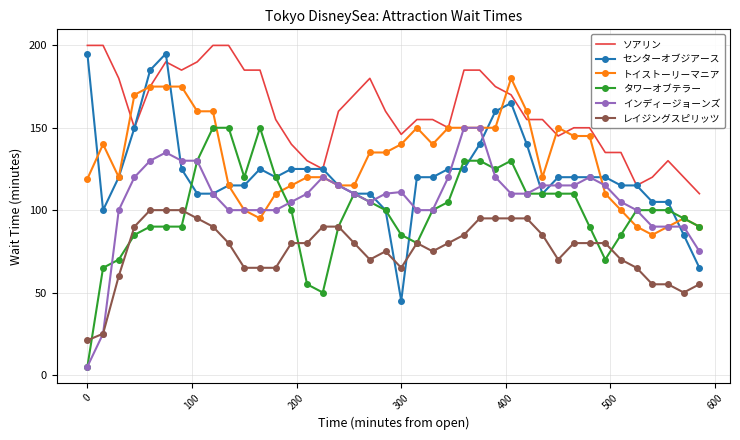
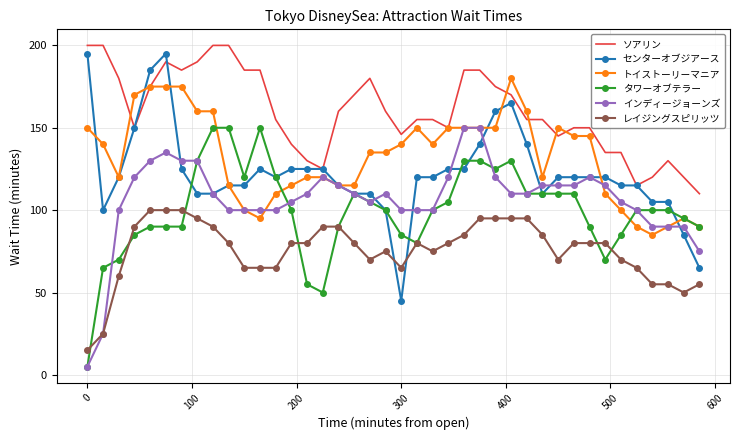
  {
    "ソアリン": {
      "0": 200,
      "300": 146
    },
    "センターオブジアース": {
      "0": 195,
      "300": 45
    },
    "トイストーリーマニア": {
-     "0": 119,
+     "0": 150,
      "300": 140
    },
    "タワーオブテラー": {
      "300": 85
    },
    "インディージョーンズ": {
-     "300": 111
+     "300": 100
    },
    "レイジングスピリッツ": {
-     "0": 21,
+     "0": 15,
      "300": 65
    }
  }
